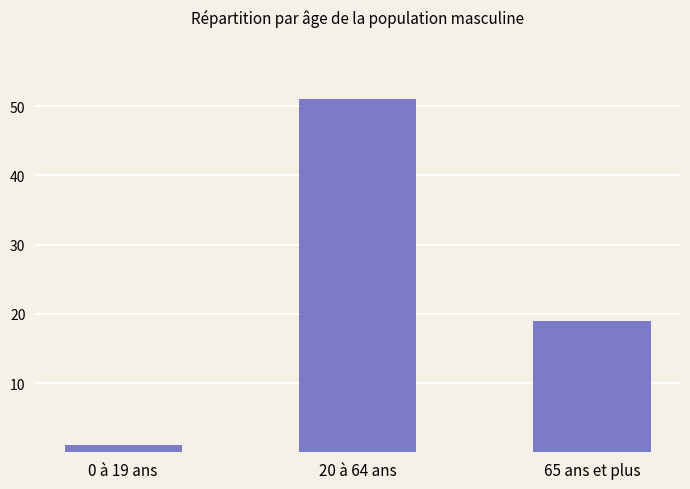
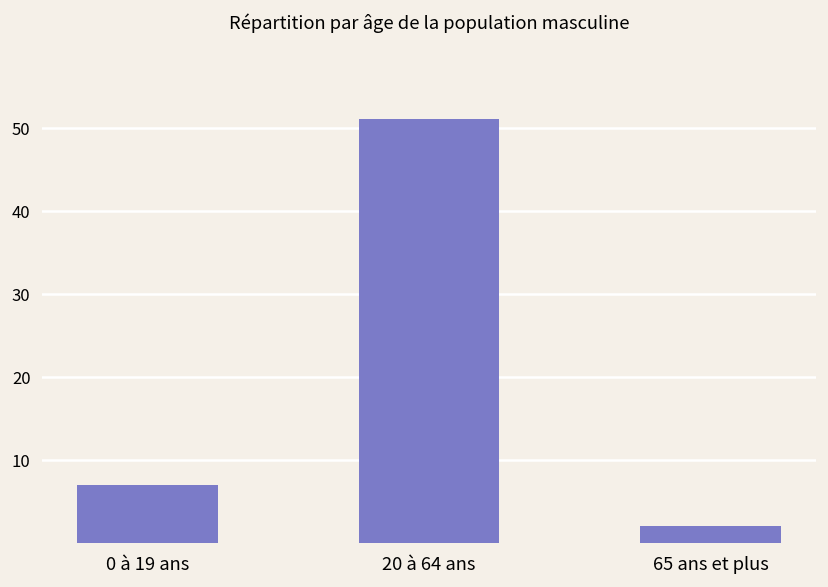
  {
-   "0 à 19 ans": 1,
+   "0 à 19 ans": 7,
    "20 à 64 ans": 51,
-   "65 ans et plus": 19
+   "65 ans et plus": 2
  }
